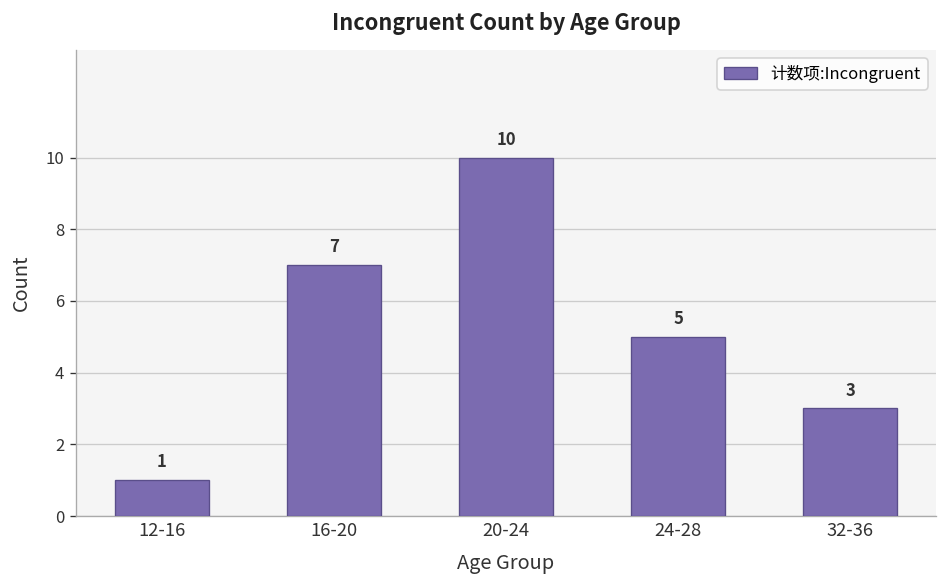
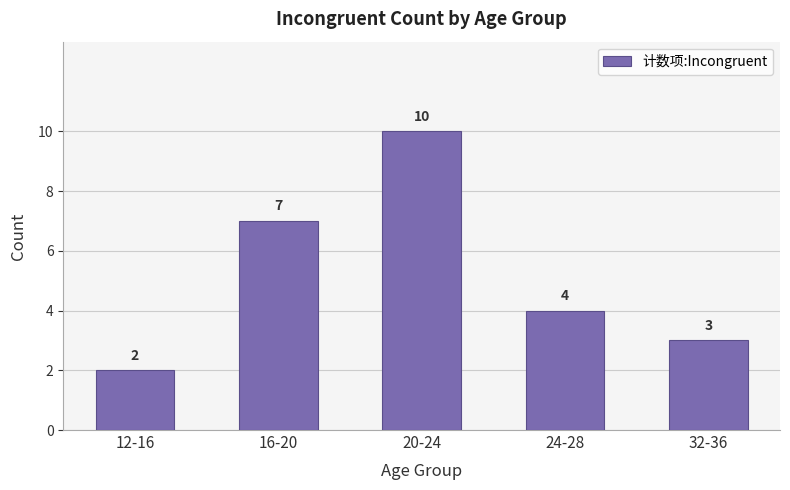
  {
-   "12-16": 1,
+   "12-16": 2,
    "16-20": 7,
    "20-24": 10,
-   "24-28": 5,
+   "24-28": 4,
    "32-36": 3
  }
